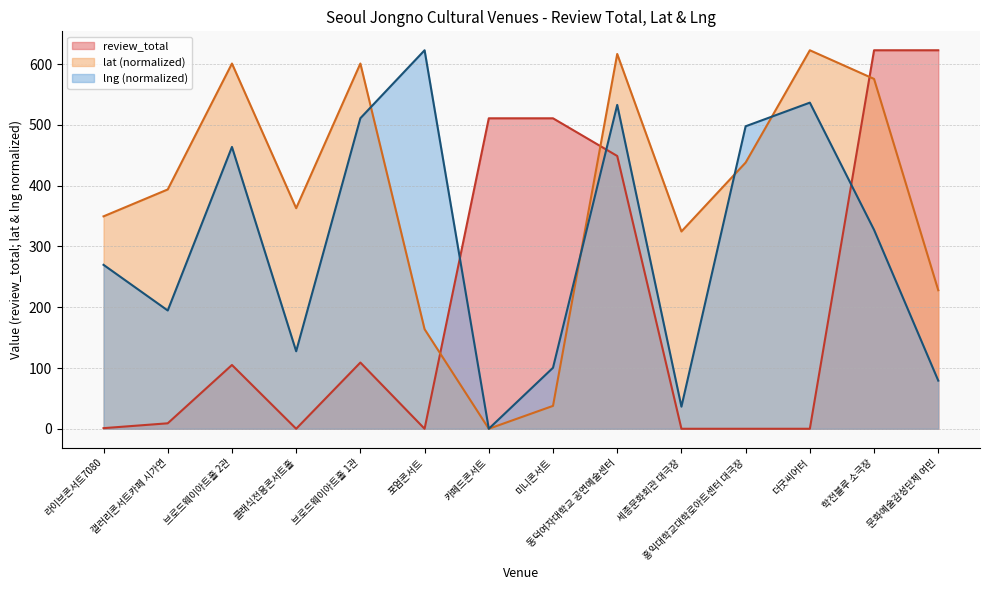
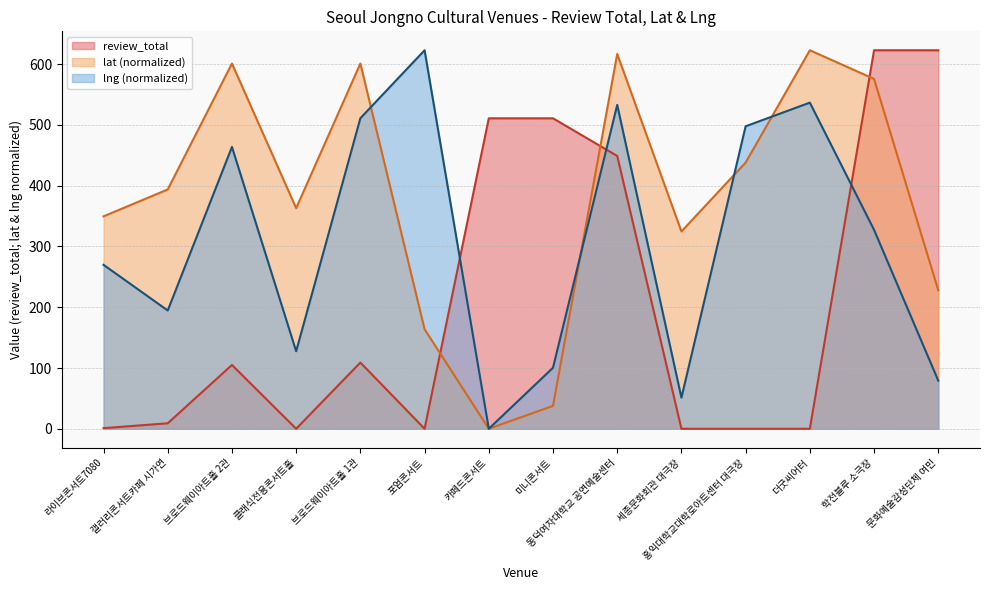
  {
    "lng (normalized)": {
      "라이브콘서트7080": 270,
      "갤러리콘서트카페 시가연": 190,
      "브로드웨이아트홀 2관": 460,
      "클래식전용콘서트홀": 130,
      "브로드웨이아트홀 1관": 510,
      "포엄콘서트": 620,
      "미니콘서트": 100,
      "동덕여자대학교 공연예술센터": 530,
-     "세종문화회관 대극장": 40,
+     "세종문화회관 대극장": 50,
      "홍익대학교대학로아트센터 대극장": 500,
      "더굿씨어터": 540,
      "학전블루 소극장": 330,
      "문화예술감성단체 여민": 80
    }
  }
